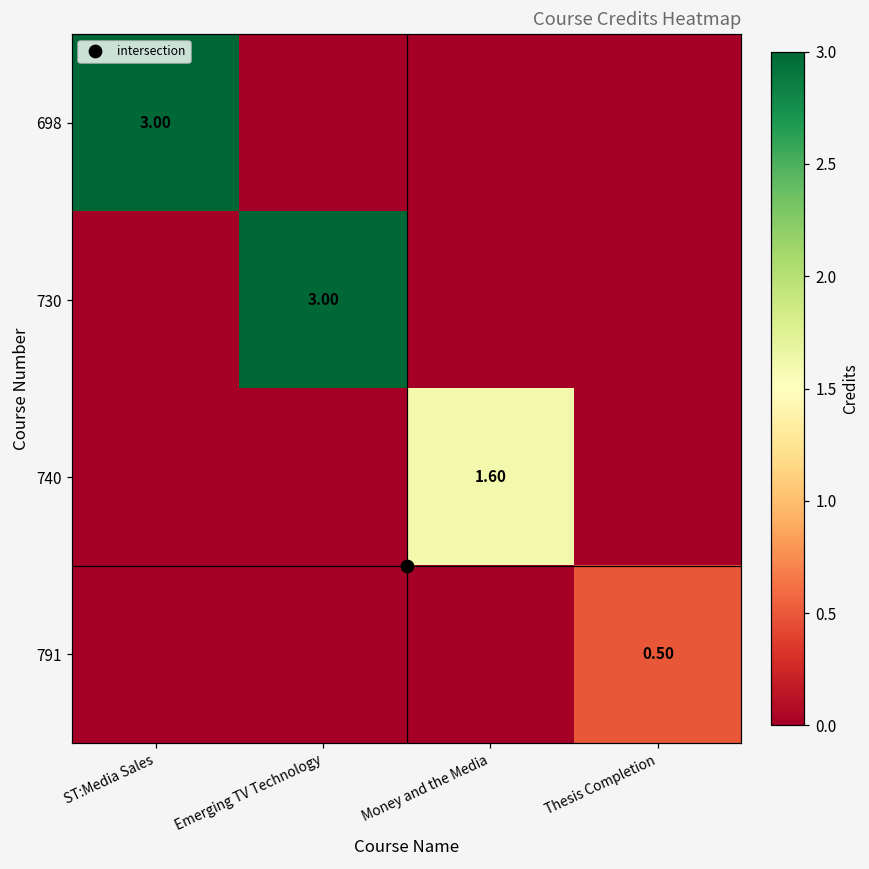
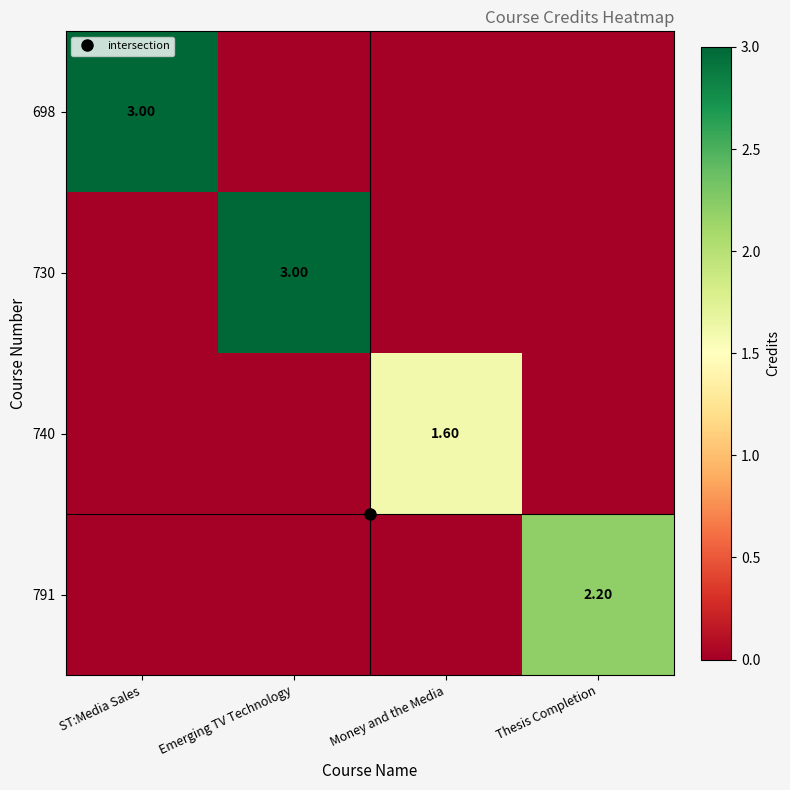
  {
    "698": {
      "ST:Media Sales": 3.00
    },
    "730": {
      "Emerging TV Technology": 3.00
    },
    "740": {
      "Money and the Media": 1.60
    },
    "791": {
-     "Thesis Completion": 0.50
+     "Thesis Completion": 2.20
    }
  }
